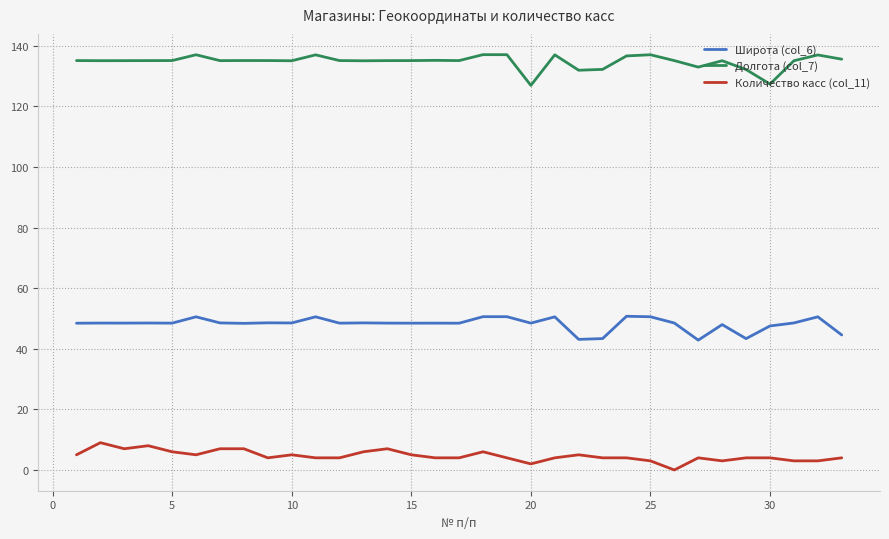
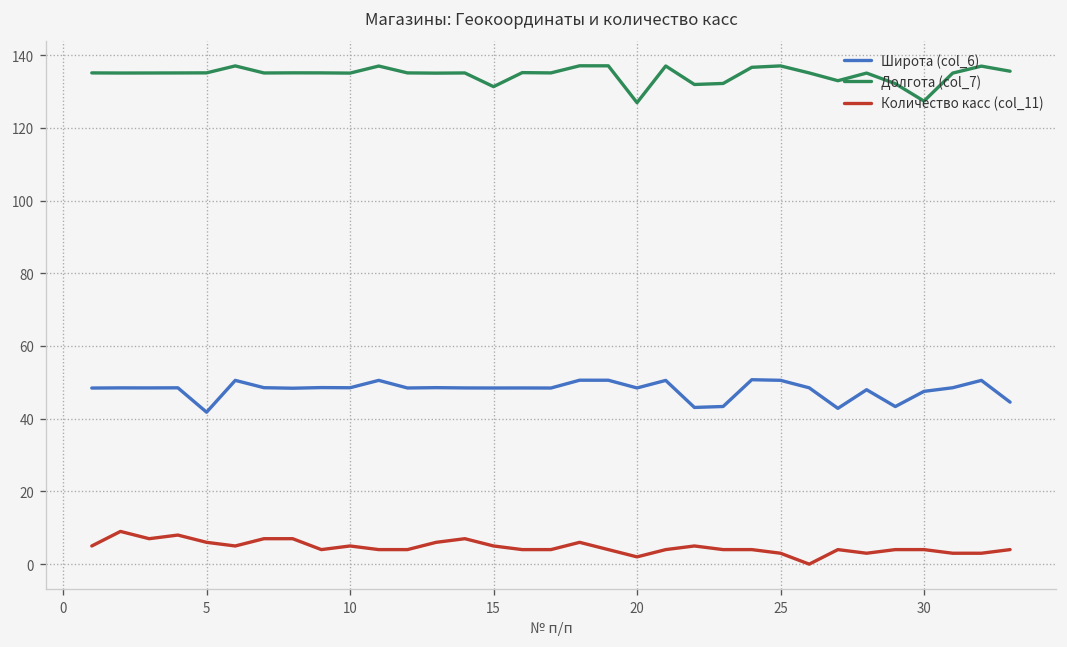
  {
    "Широта (col_6)": {
-     "5": 48,
+     "5": 42,
      "10": 49,
      "15": 48,
      "20": 48,
      "25": 51,
      "30": 48
    },
    "Долгота (col_7)": {
      "5": 135,
      "10": 135,
-     "15": 135,
+     "15": 131,
      "20": 127,
      "25": 137,
      "30": 127
    },
    "Количество касс (col_11)": {
      "5": 6,
      "10": 5,
      "15": 5,
      "20": 2,
      "25": 3,
      "30": 4
    }
  }
